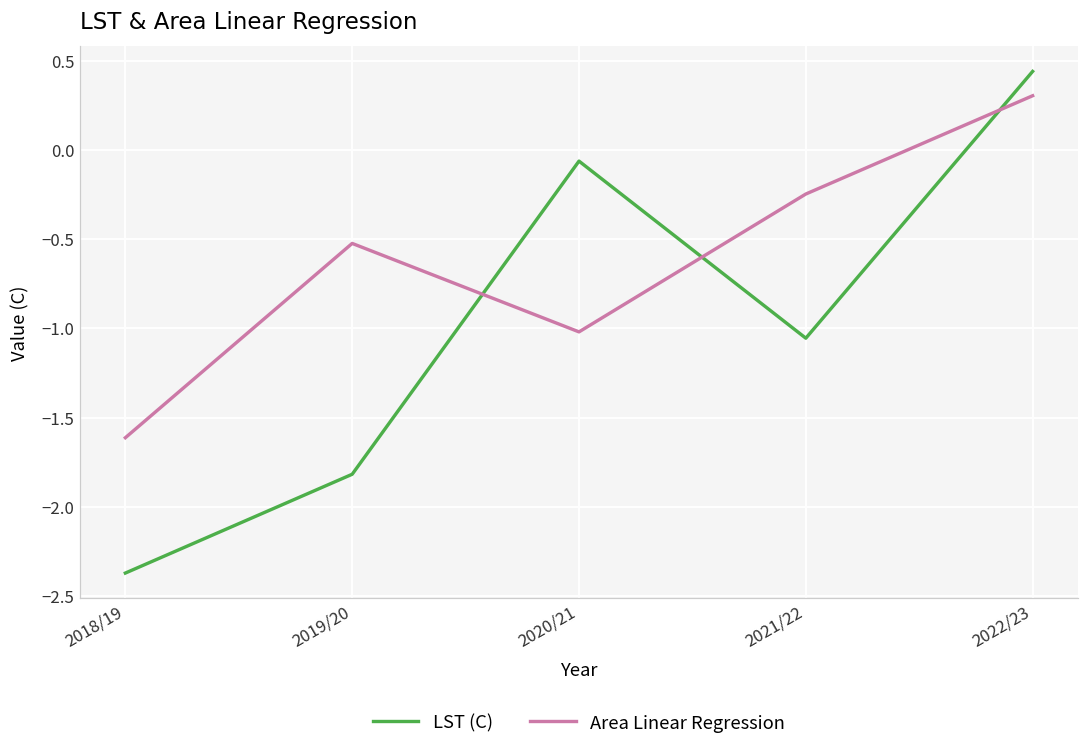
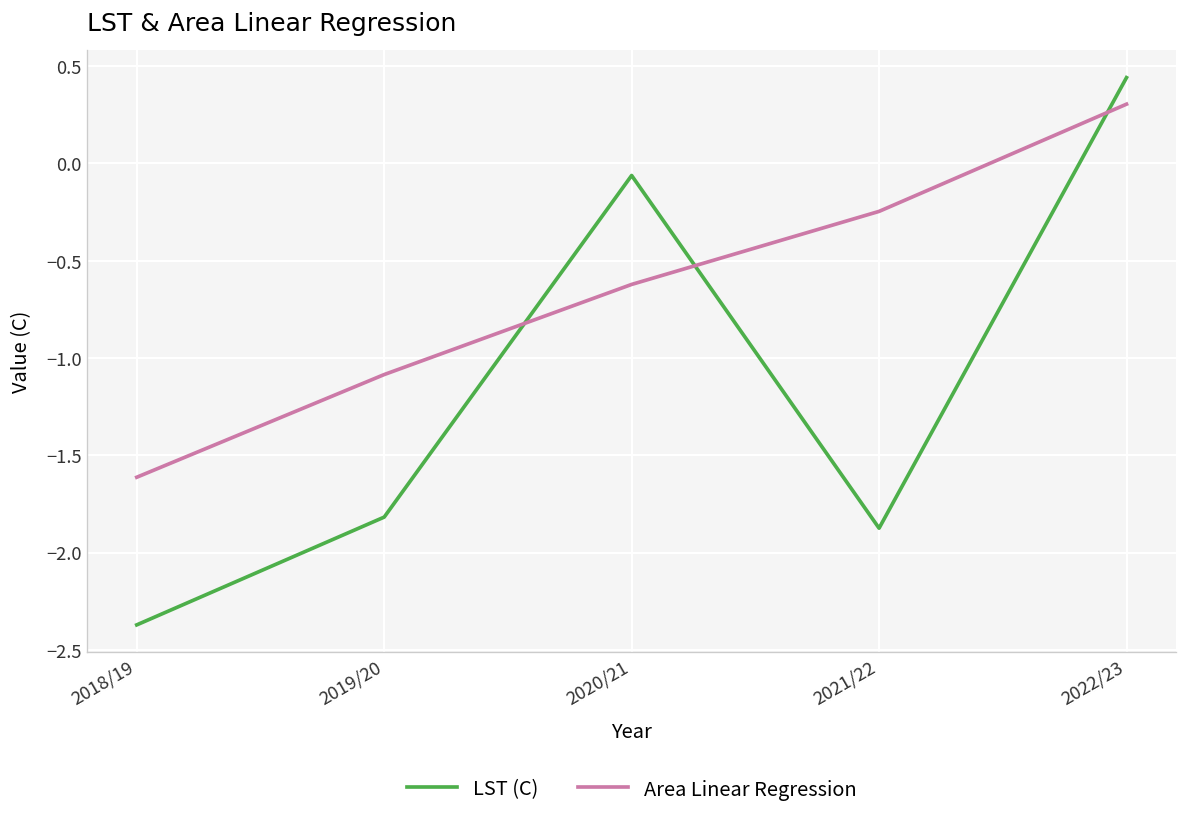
  {
    "LST (C)": {
      "2018/19": -2.37,
      "2019/20": -1.82,
      "2020/21": -0.06,
-     "2021/22": -1.06,
+     "2021/22": -1.88,
      "2022/23": 0.44
    },
    "Area Linear Regression": {
      "2018/19": -1.61,
-     "2019/20": -0.52,
-     "2020/21": -1.02,
+     "2019/20": -1.09,
+     "2020/21": -0.62,
      "2021/22": -0.25,
      "2022/23": 0.30
    }
  }
